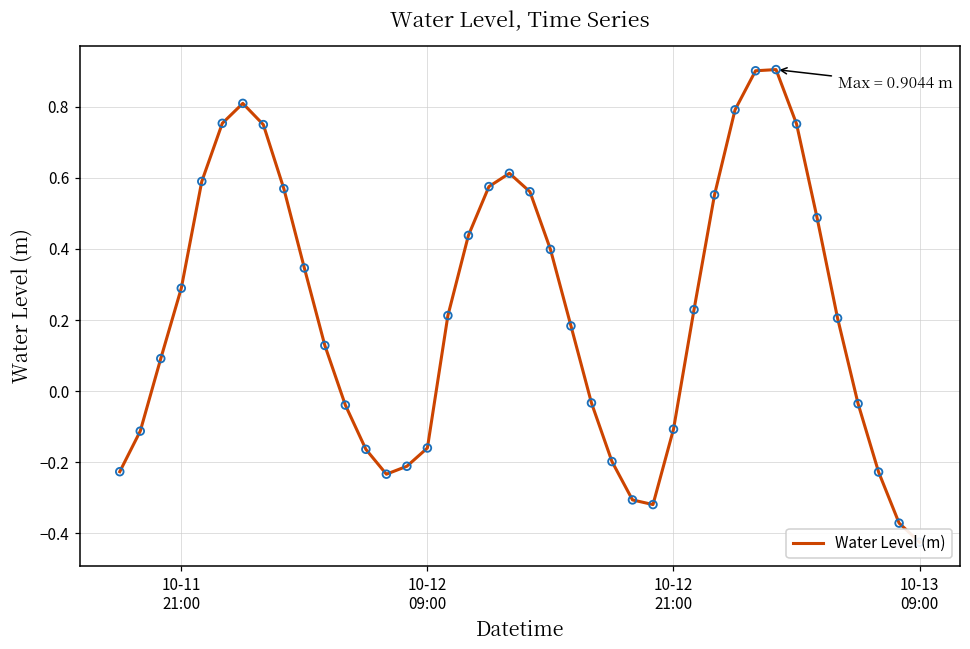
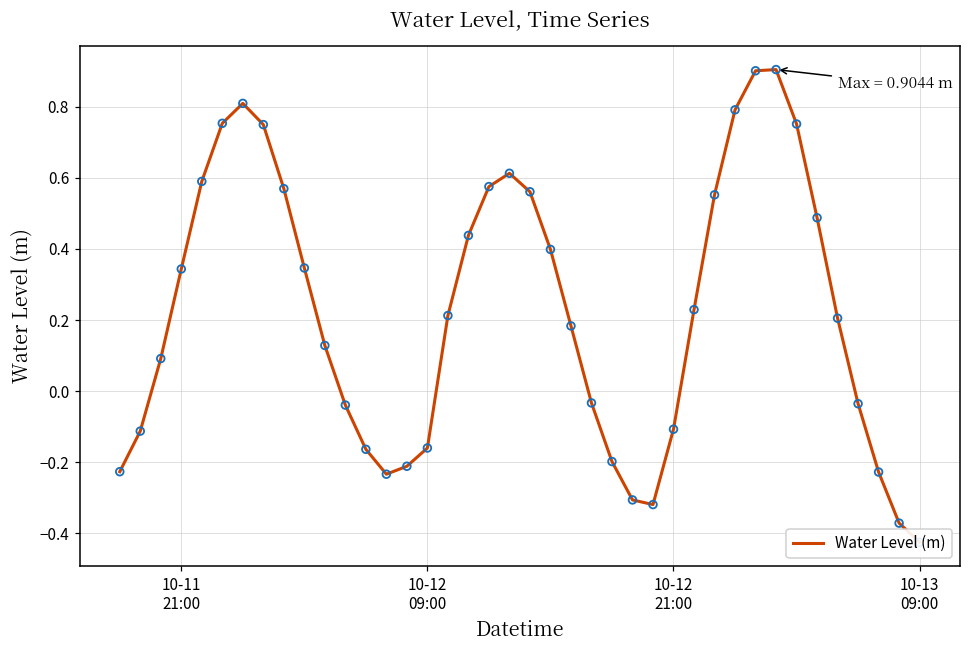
  {
-   "10-11 21:00": 0.29,
+   "10-11 21:00": 0.34,
    "10-12 09:00": -0.16,
    "10-12 21:00": -0.11
  }
